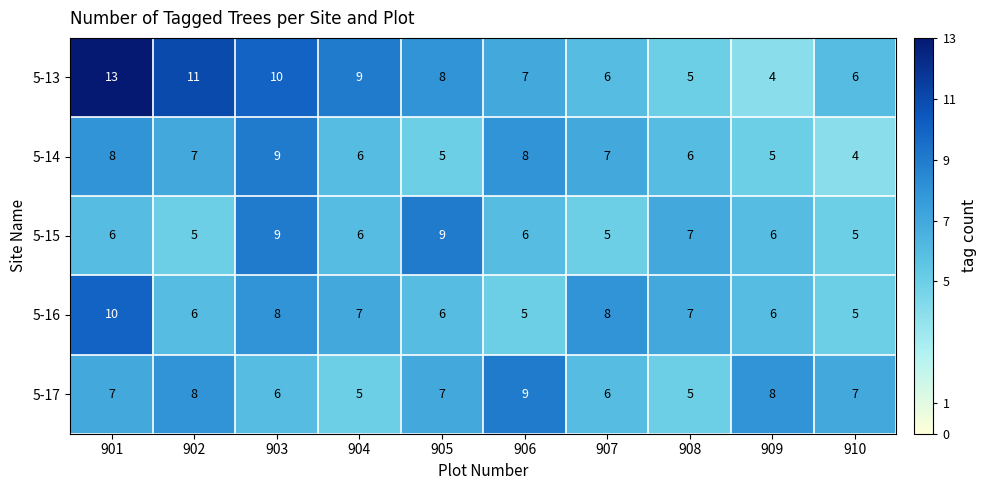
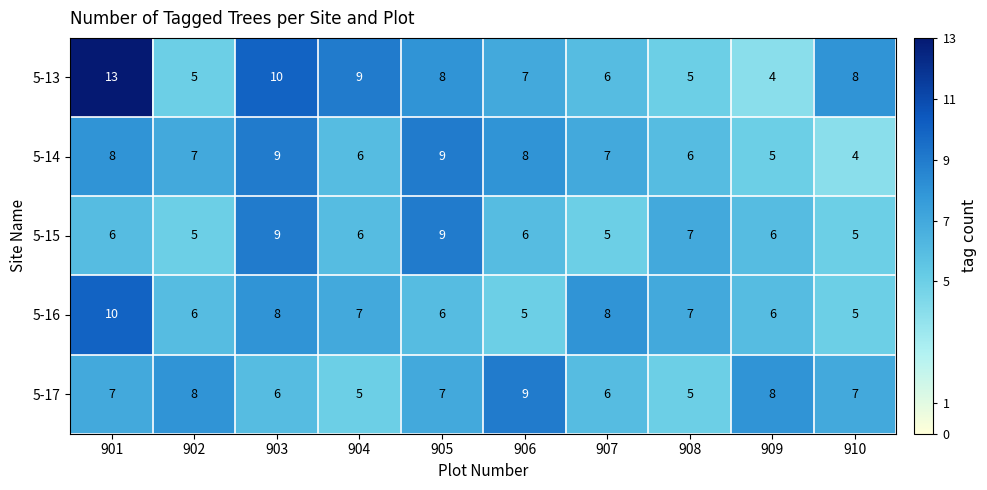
  {
    "5-13": {
      "901": 13,
-     "902": 11,
+     "902": 5,
      "903": 10,
      "904": 9,
      "905": 8,
      "906": 7,
      "907": 6,
      "908": 5,
      "909": 4,
-     "910": 6
+     "910": 8
    },
    "5-14": {
      "901": 8,
      "902": 7,
      "903": 9,
      "904": 6,
-     "905": 5,
+     "905": 9,
      "906": 8,
      "907": 7,
      "908": 6,
      "909": 5,
      "910": 4
    },
    "5-15": {
      "901": 6,
      "902": 5,
      "903": 9,
      "904": 6,
      "905": 9,
      "906": 6,
      "907": 5,
      "908": 7,
      "909": 6,
      "910": 5
    },
    "5-16": {
      "901": 10,
      "902": 6,
      "903": 8,
      "904": 7,
      "905": 6,
      "906": 5,
      "907": 8,
      "908": 7,
      "909": 6,
      "910": 5
    },
    "5-17": {
      "901": 7,
      "902": 8,
      "903": 6,
      "904": 5,
      "905": 7,
      "906": 9,
      "907": 6,
      "908": 5,
      "909": 8,
      "910": 7
    }
  }
